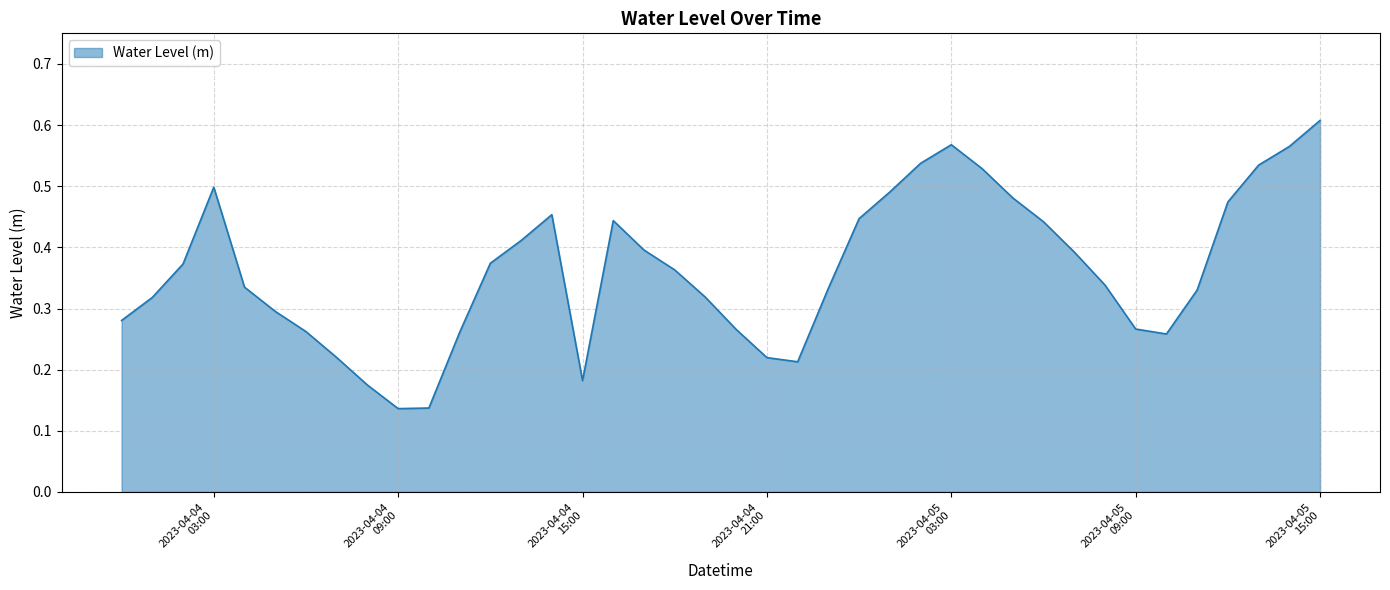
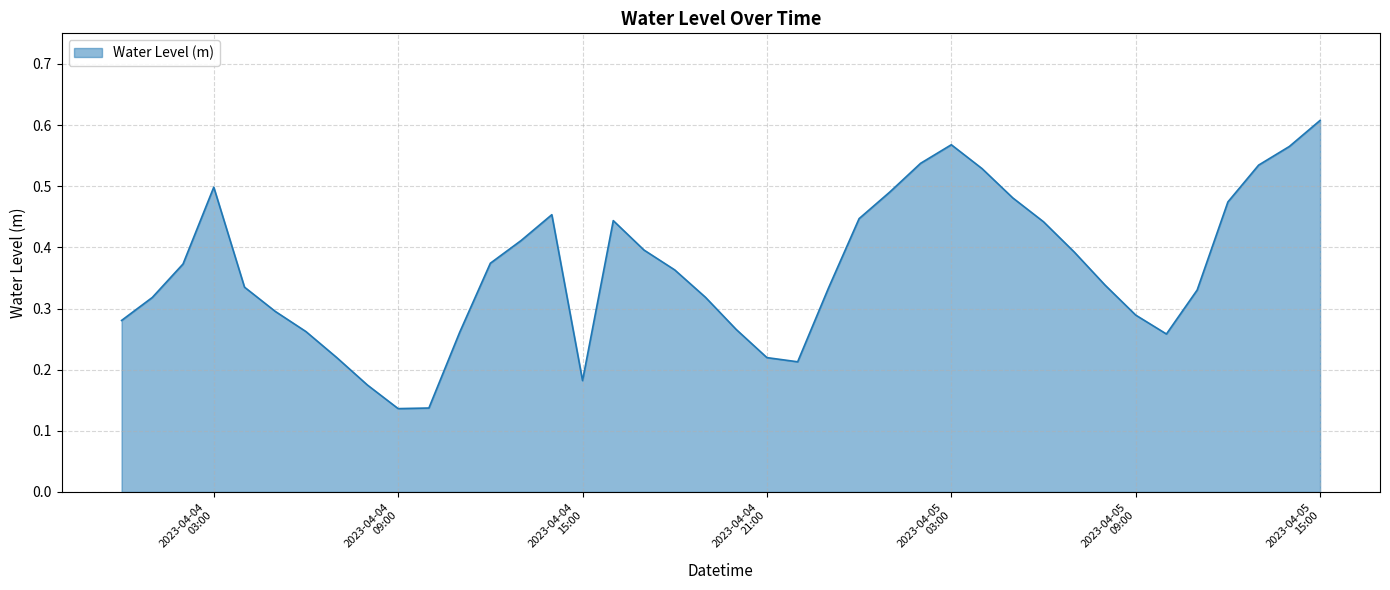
  {
    "2023-04-04 03:00": 0.50,
    "2023-04-04 09:00": 0.14,
    "2023-04-04 15:00": 0.18,
    "2023-04-04 21:00": 0.22,
    "2023-04-05 03:00": 0.57,
-   "2023-04-05 09:00": 0.27,
+   "2023-04-05 09:00": 0.29,
    "2023-04-05 15:00": 0.61
  }
